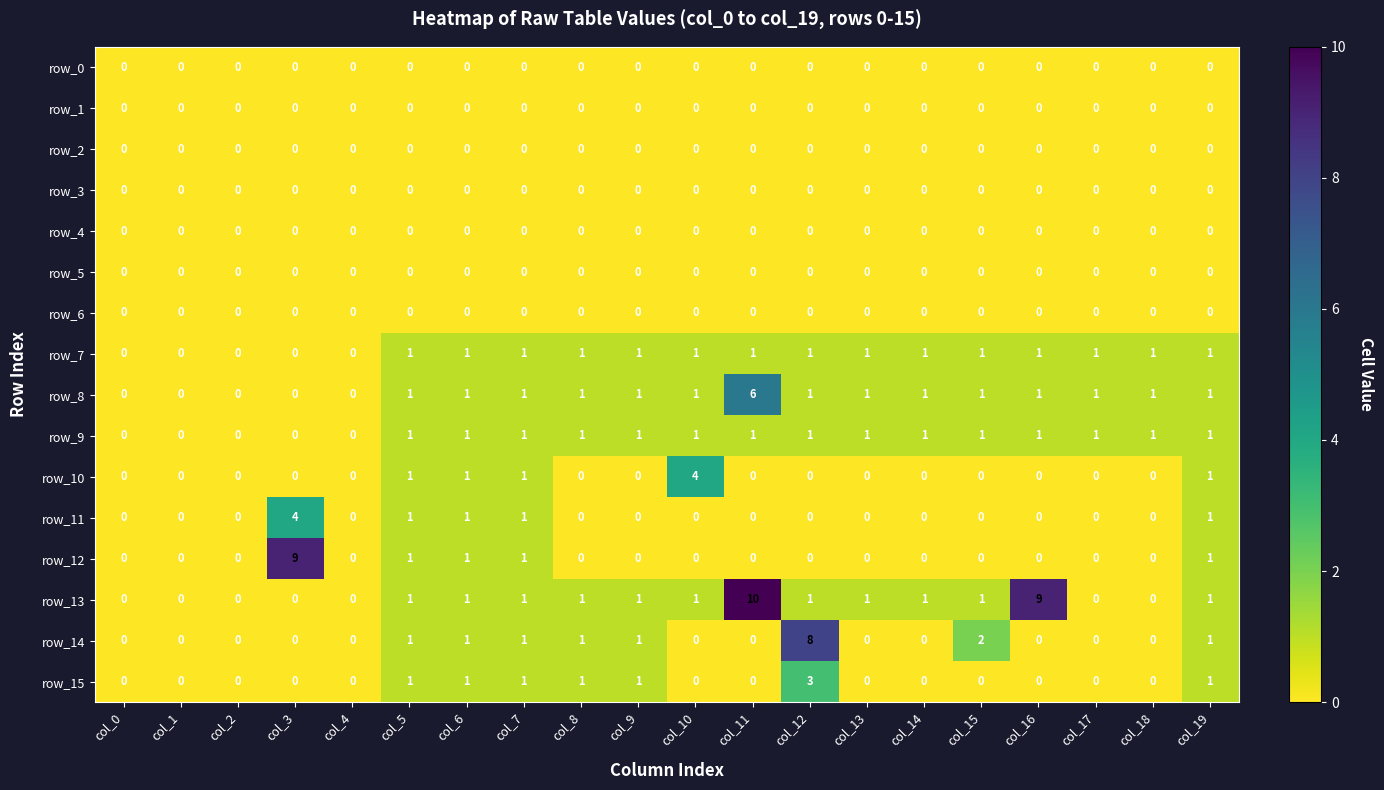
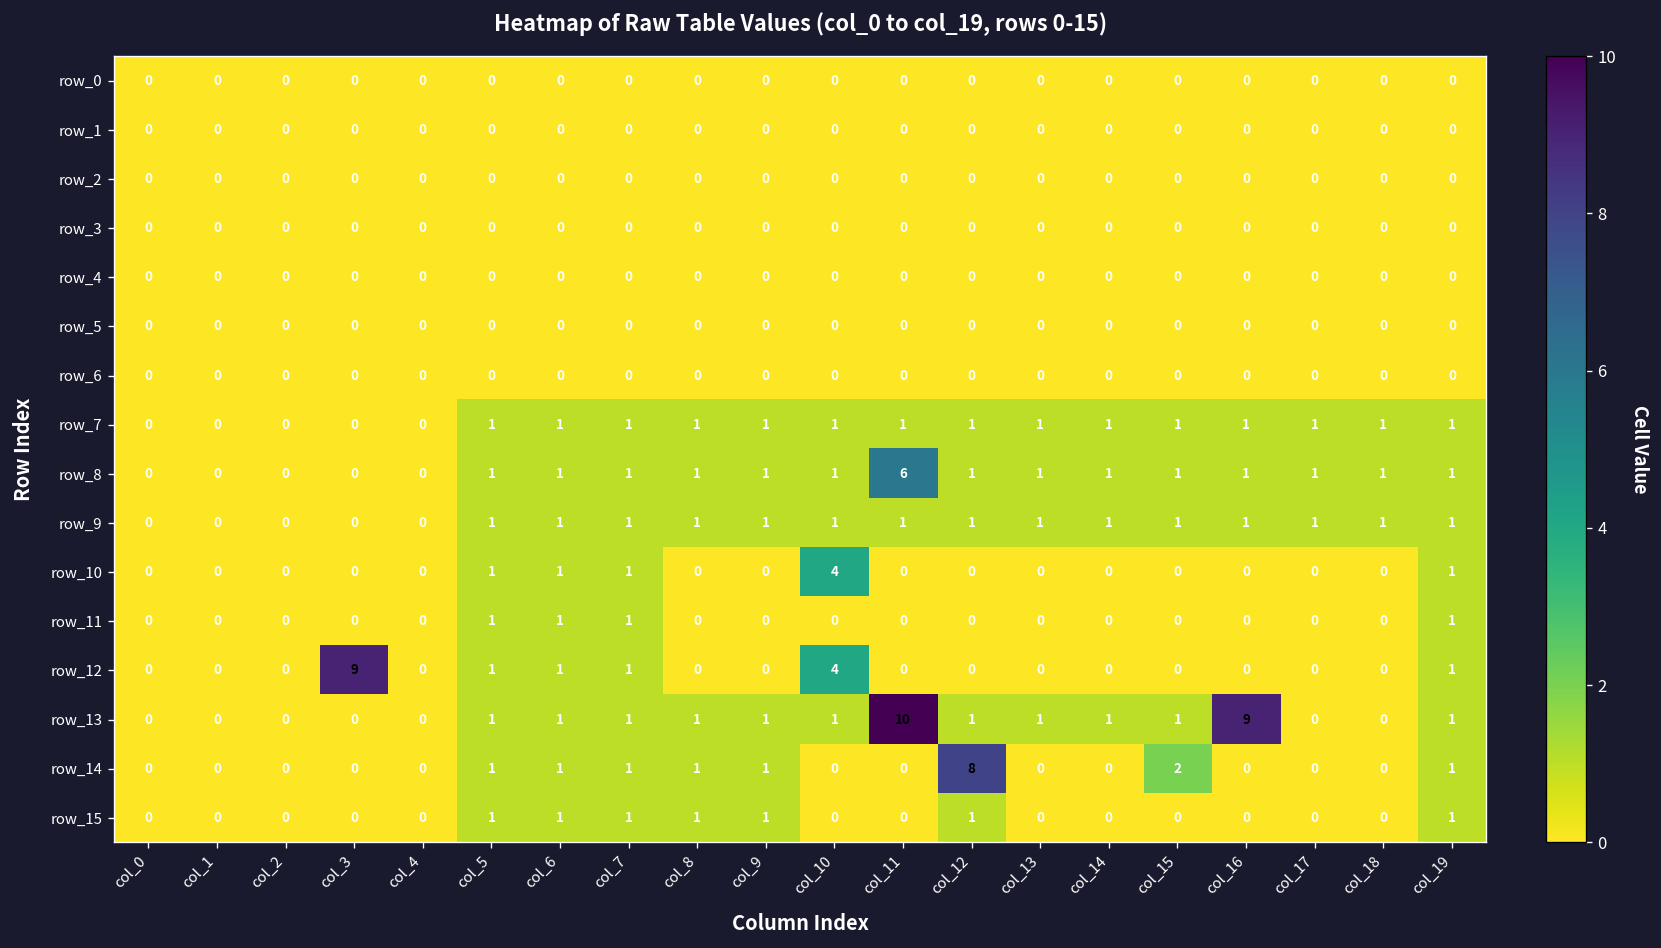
  {
    "row_11": {
      "col_0": 0,
      "col_1": 0,
      "col_2": 0,
-     "col_3": 4,
+     "col_3": 0,
      "col_4": 0,
      "col_5": 1,
      "col_6": 1,
      "col_7": 1,
      "col_8": 0,
      "col_9": 0,
      "col_10": 0,
      "col_11": 0,
      "col_12": 0,
      "col_13": 0,
      "col_14": 0,
      "col_15": 0,
      "col_16": 0,
      "col_17": 0,
      "col_18": 0,
      "col_19": 1
    },
    "row_12": {
      "col_0": 0,
      "col_1": 0,
      "col_2": 0,
      "col_3": 9,
      "col_4": 0,
      "col_5": 1,
      "col_6": 1,
      "col_7": 1,
      "col_8": 0,
      "col_9": 0,
-     "col_10": 0,
+     "col_10": 4,
      "col_11": 0,
      "col_12": 0,
      "col_13": 0,
      "col_14": 0,
      "col_15": 0,
      "col_16": 0,
      "col_17": 0,
      "col_18": 0,
      "col_19": 1
    },
    "row_15": {
      "col_0": 0,
      "col_1": 0,
      "col_2": 0,
      "col_3": 0,
      "col_4": 0,
      "col_5": 1,
      "col_6": 1,
      "col_7": 1,
      "col_8": 1,
      "col_9": 1,
      "col_10": 0,
      "col_11": 0,
-     "col_12": 3,
+     "col_12": 1,
      "col_13": 0,
      "col_14": 0,
      "col_15": 0,
      "col_16": 0,
      "col_17": 0,
      "col_18": 0,
      "col_19": 1
    }
  }
